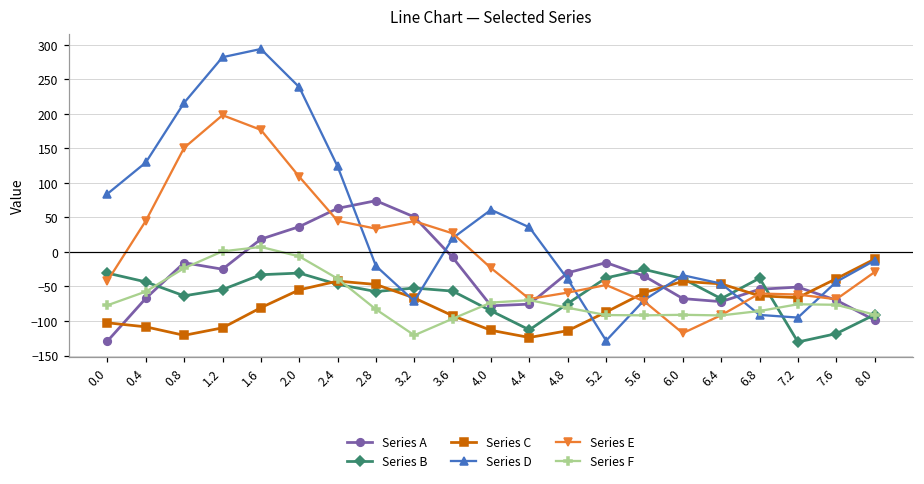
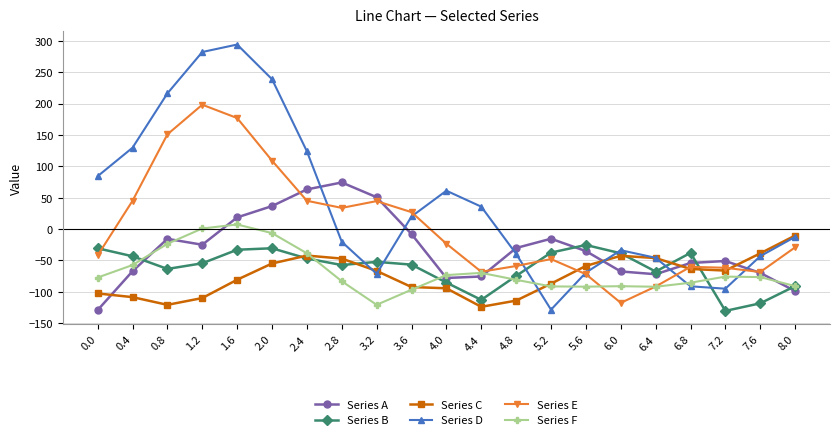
  {
    "Series A": {
      "0.0": -130,
      "0.4": -70,
      "0.8": -20,
      "1.2": -30,
      "1.6": 20,
      "2.0": 40,
      "2.4": 60,
      "2.8": 70,
      "3.2": 50,
      "3.6": -10,
      "4.0": -80,
      "4.4": -80,
      "4.8": -30,
      "5.2": -20,
      "5.6": -40,
      "6.0": -70,
      "6.4": -70,
      "6.8": -50,
      "7.2": -50,
      "8.0": -100
    },
    "Series B": {
      "0.0": -30,
      "0.4": -40,
      "0.8": -60,
      "1.2": -50,
      "1.6": -30,
      "2.0": -30,
      "2.4": -50,
      "2.8": -60,
      "3.2": -50,
      "3.6": -60,
      "4.0": -90,
      "4.4": -110,
      "4.8": -70,
      "5.2": -40,
      "5.6": -30,
      "6.4": -70,
      "6.8": -40,
      "7.2": -130,
      "7.6": -120
    },
    "Series C": {
      "0.0": -100,
      "0.4": -110,
      "0.8": -120,
      "1.2": -110,
      "1.6": -80,
      "2.0": -50,
      "2.8": -50,
      "3.2": -70,
      "3.6": -90,
-     "4.0": -110,
+     "4.0": -90,
      "4.4": -120,
      "4.8": -110,
      "5.2": -90,
      "5.6": -60,
      "7.2": -70,
      "7.6": -40
    },
    "Series D": {
      "0.0": 80,
      "0.4": 130,
      "0.8": 220,
      "1.2": 280,
      "1.6": 290,
      "2.0": 240,
      "2.4": 120,
      "2.8": -20,
      "3.2": -70,
      "3.6": 20,
      "4.0": 60,
      "4.4": 40,
      "4.8": -40,
      "5.2": -130,
      "6.0": -30,
      "6.8": -90,
      "7.2": -100,
      "7.6": -40
    },
    "Series E": {
      "0.0": -40,
      "0.4": 40,
      "0.8": 150,
      "1.2": 200,
      "1.6": 180,
      "2.0": 110,
      "2.4": 50,
      "2.8": 30,
      "3.2": 40,
      "3.6": 30,
      "4.0": -20,
      "4.8": -60,
      "5.2": -50,
      "6.0": -120,
      "7.2": -60,
      "8.0": -30
    },
    "Series F": {
      "0.0": -80,
      "0.4": -60,
      "0.8": -20,
      "1.2": 0,
      "1.6": 10,
      "2.0": -10,
      "2.8": -80,
      "3.2": -120,
      "3.6": -100,
      "4.0": -70,
      "4.8": -80,
      "5.2": -90,
      "5.6": -90,
      "6.0": -90,
      "6.8": -90,
      "7.2": -80,
      "7.6": -80
    }
  }
